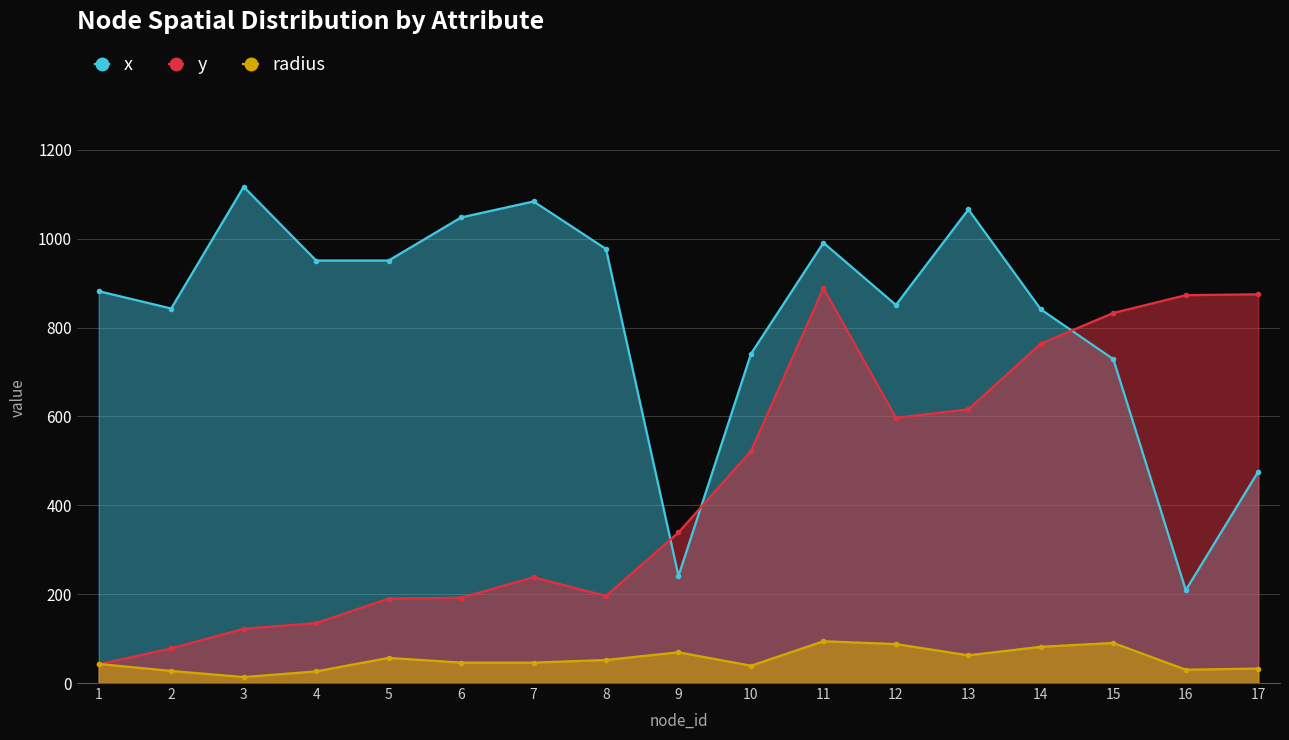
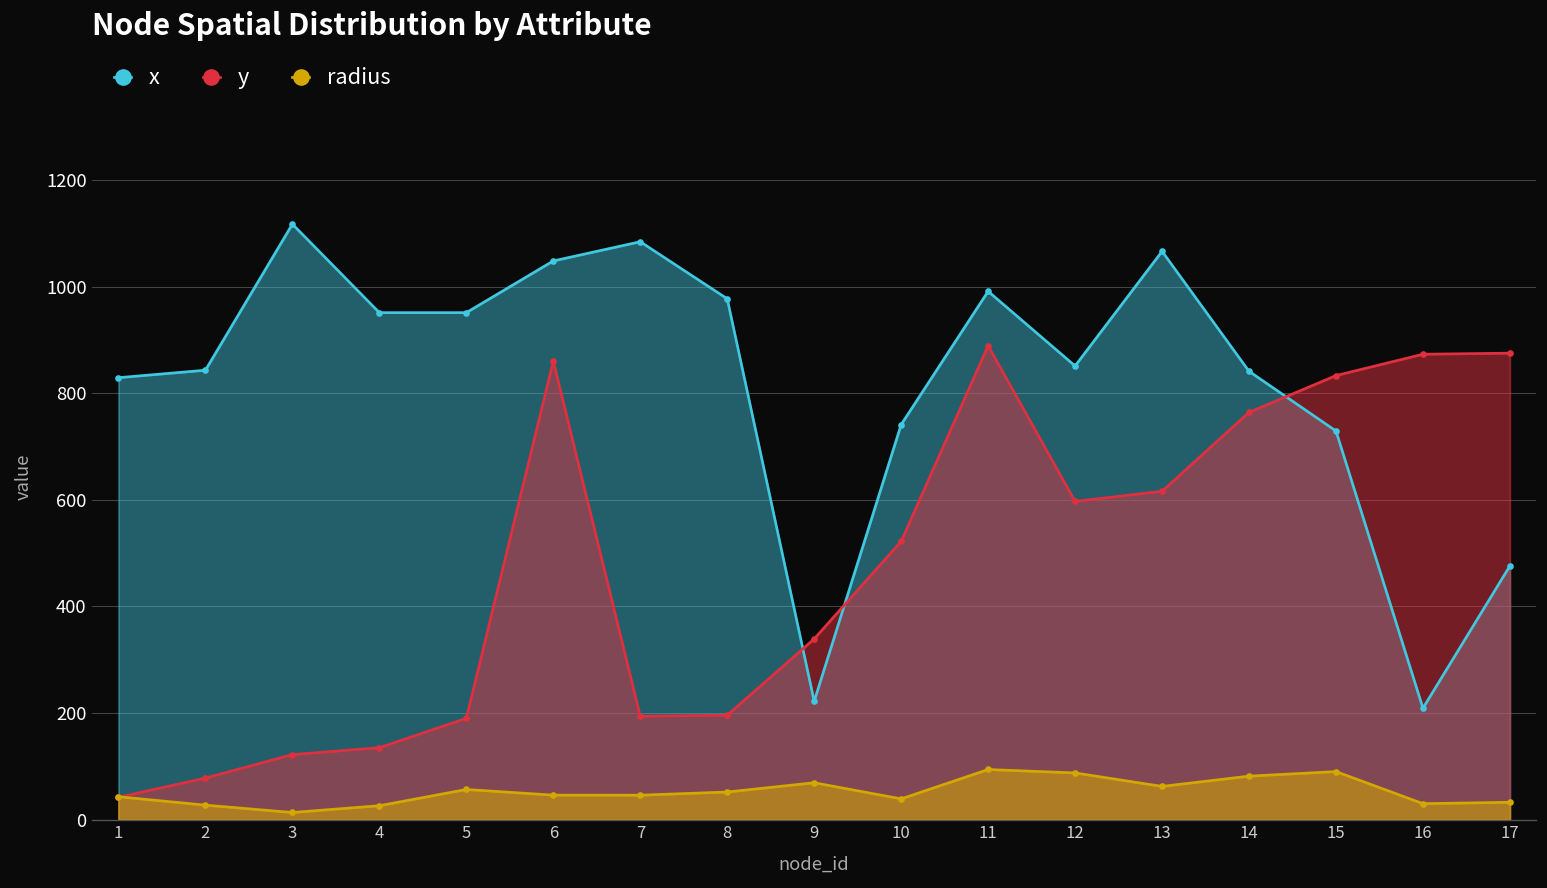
  {
    "x": {
-     "1": 880,
+     "1": 830,
      "2": 840,
      "3": 1120,
      "4": 950,
      "5": 950,
      "6": 1050,
      "7": 1080,
      "8": 980,
-     "9": 240,
+     "9": 220,
      "10": 740,
      "11": 990,
      "12": 850,
      "13": 1070,
      "14": 840,
      "15": 730,
      "16": 210,
      "17": 480
    },
    "y": {
      "2": 80,
      "3": 120,
      "4": 140,
      "5": 190,
-     "6": 190,
-     "7": 240,
+     "6": 860,
+     "7": 190,
      "8": 200,
      "9": 340,
      "10": 520,
      "11": 890,
      "12": 600,
      "13": 620,
      "14": 760,
      "15": 830,
      "16": 870,
      "17": 880
    },
    "radius": {
      "2": 30,
      "3": 10,
      "4": 30,
      "5": 60,
      "6": 50,
      "7": 50,
      "8": 50,
      "9": 70,
      "10": 40,
      "11": 90,
      "12": 90,
      "13": 60,
      "14": 80,
      "15": 90,
      "16": 30,
      "17": 30
    }
  }
